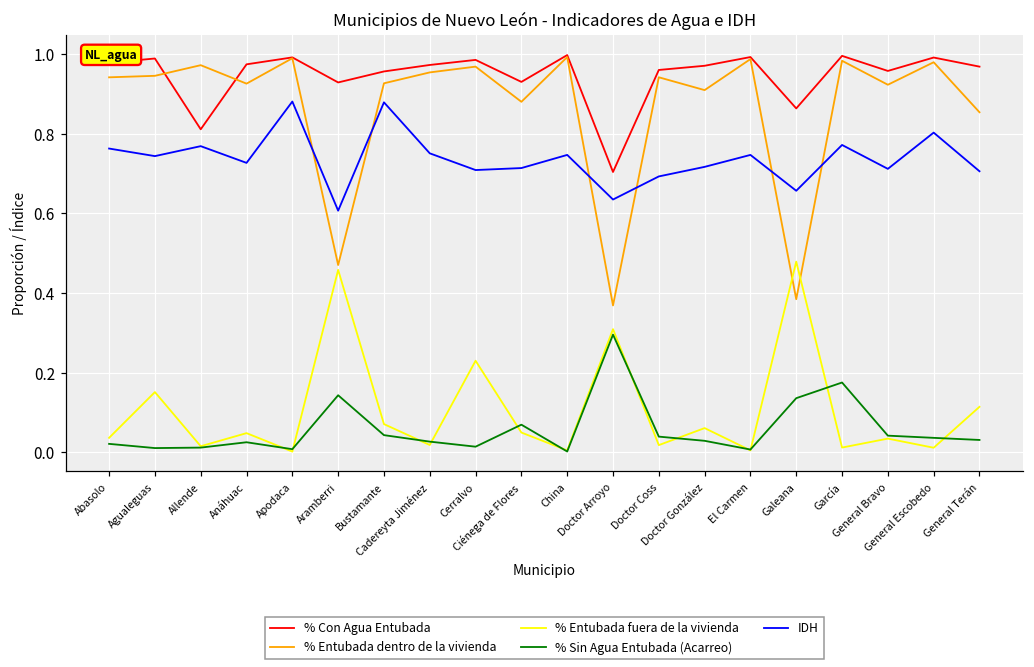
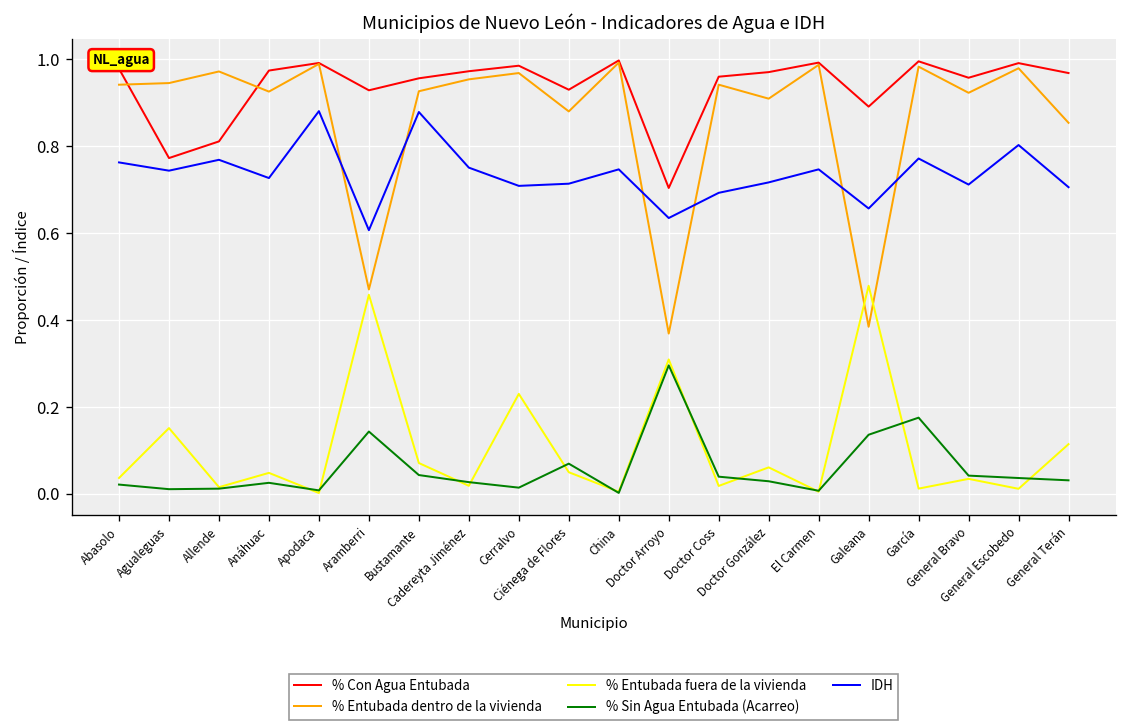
  {
    "% Con Agua Entubada": {
-     "Agualeguas": 0.99,
+     "Agualeguas": 0.77,
      "Allende": 0.81,
      "Anáhuac": 0.97,
      "Aramberri": 0.93,
      "Bustamante": 0.96,
      "Cadereyta Jiménez": 0.97,
      "Cerralvo": 0.99,
      "Ciénega de Flores": 0.93,
      "Doctor Arroyo": 0.70,
      "Doctor Coss": 0.96,
      "Doctor González": 0.97,
-     "Galeana": 0.86,
+     "Galeana": 0.89,
      "García": 1.00,
      "General Bravo": 0.96,
      "General Escobedo": 0.99,
      "General Terán": 0.97
    },
    "% Entubada dentro de la vivienda": {
      "Abasolo": 0.94,
      "Agualeguas": 0.95,
      "Allende": 0.97,
      "Anáhuac": 0.93,
      "Aramberri": 0.47,
      "Bustamante": 0.93,
      "Cadereyta Jiménez": 0.95,
      "Cerralvo": 0.97,
      "Ciénega de Flores": 0.88,
      "Doctor Arroyo": 0.37,
      "Doctor Coss": 0.94,
      "Doctor González": 0.91,
      "Galeana": 0.38,
      "García": 0.98,
      "General Bravo": 0.92,
      "General Escobedo": 0.98,
      "General Terán": 0.85
    },
    "% Entubada fuera de la vivienda": {
      "Abasolo": 0.04,
      "Agualeguas": 0.15,
      "Anáhuac": 0.05,
      "Aramberri": 0.46,
      "Bustamante": 0.07,
      "Cadereyta Jiménez": 0.02,
      "Cerralvo": 0.23,
      "Ciénega de Flores": 0.05,
      "Doctor Arroyo": 0.31,
      "Doctor Coss": 0.02,
      "Doctor González": 0.06,
      "Galeana": 0.48,
      "García": 0.01,
      "General Bravo": 0.03,
      "General Escobedo": 0.01,
      "General Terán": 0.11
    },
    "% Sin Agua Entubada (Acarreo)": {
      "Abasolo": 0.02,
      "Agualeguas": 0.01,
      "Anáhuac": 0.03,
      "Aramberri": 0.14,
      "Bustamante": 0.04,
      "Cadereyta Jiménez": 0.03,
      "Cerralvo": 0.01,
      "Ciénega de Flores": 0.07,
      "Doctor Arroyo": 0.30,
      "Doctor Coss": 0.04,
      "Doctor González": 0.03,
      "Galeana": 0.14,
      "García": 0.18,
      "General Bravo": 0.04,
      "General Escobedo": 0.04,
      "General Terán": 0.03
    },
    "IDH": {
      "Abasolo": 0.76,
      "Agualeguas": 0.74,
      "Allende": 0.77,
      "Anáhuac": 0.73,
      "Apodaca": 0.88,
      "Aramberri": 0.61,
      "Bustamante": 0.88,
      "Cadereyta Jiménez": 0.75,
      "Cerralvo": 0.71,
      "Ciénega de Flores": 0.71,
      "China": 0.75,
      "Doctor Arroyo": 0.64,
      "Doctor Coss": 0.69,
      "Doctor González": 0.72,
      "El Carmen": 0.75,
      "Galeana": 0.66,
      "García": 0.77,
      "General Bravo": 0.71,
      "General Escobedo": 0.80,
      "General Terán": 0.71
    }
  }
